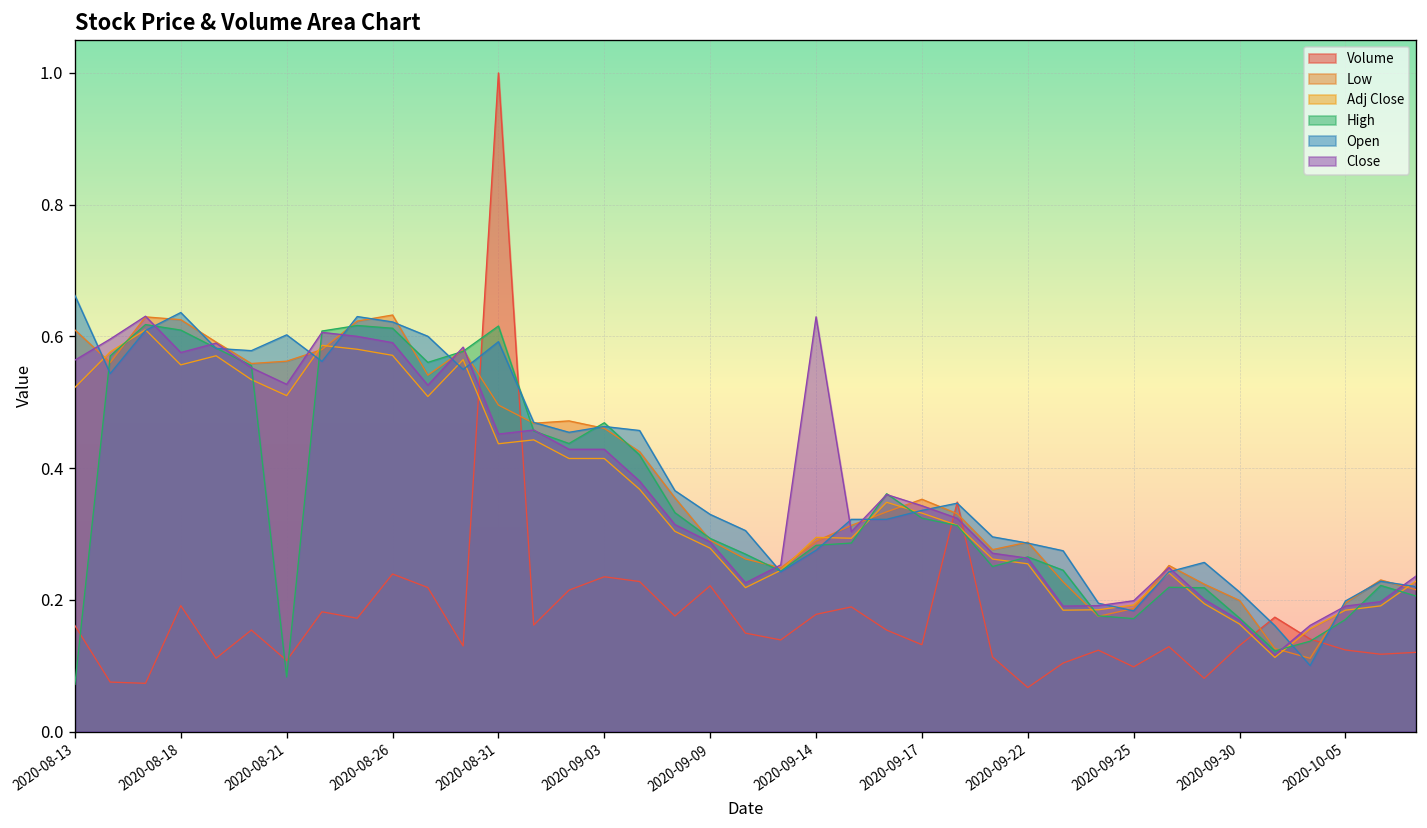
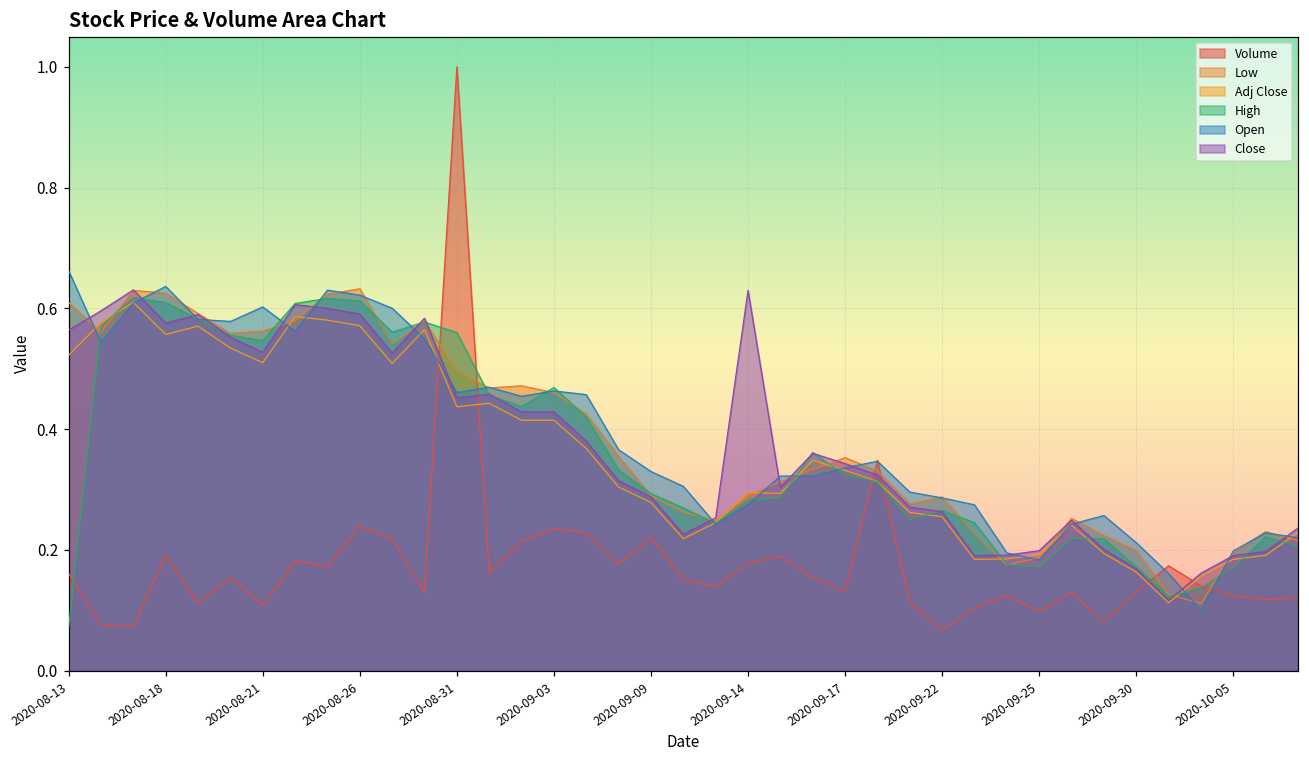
  {
    "High": {
      "2020-08-13": 0.07,
      "2020-08-18": 0.61,
-     "2020-08-21": 0.08,
+     "2020-08-21": 0.55,
      "2020-08-26": 0.61,
-     "2020-08-31": 0.62,
+     "2020-08-31": 0.56,
      "2020-09-03": 0.47,
      "2020-09-14": 0.28,
      "2020-09-17": 0.32,
      "2020-09-25": 0.17,
      "2020-10-05": 0.17
    },
    "Open": {
      "2020-08-13": 0.66,
      "2020-08-18": 0.64,
      "2020-08-21": 0.60,
      "2020-08-26": 0.62,
-     "2020-08-31": 0.59,
+     "2020-08-31": 0.46,
      "2020-09-09": 0.33,
      "2020-09-14": 0.28,
      "2020-09-30": 0.21
    },
    "Close": {
      "2020-08-13": 0.56,
      "2020-08-18": 0.58,
      "2020-08-21": 0.53,
      "2020-08-26": 0.59,
      "2020-08-31": 0.45,
      "2020-09-03": 0.43,
      "2020-09-14": 0.63,
      "2020-09-17": 0.34,
      "2020-09-25": 0.20,
      "2020-10-05": 0.19
    }
  }
